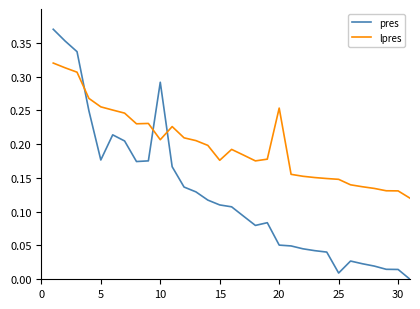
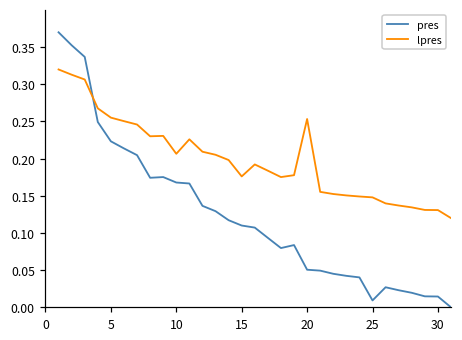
  {
    "pres": {
-     "5": 0.18,
-     "10": 0.29,
+     "5": 0.22,
+     "10": 0.17,
      "15": 0.11,
      "20": 0.05,
      "25": 0.01,
      "30": 0.01
    },
    "lpres": {
      "5": 0.26,
      "10": 0.21,
      "15": 0.18,
      "20": 0.25,
      "25": 0.15,
      "30": 0.13
    }
  }
